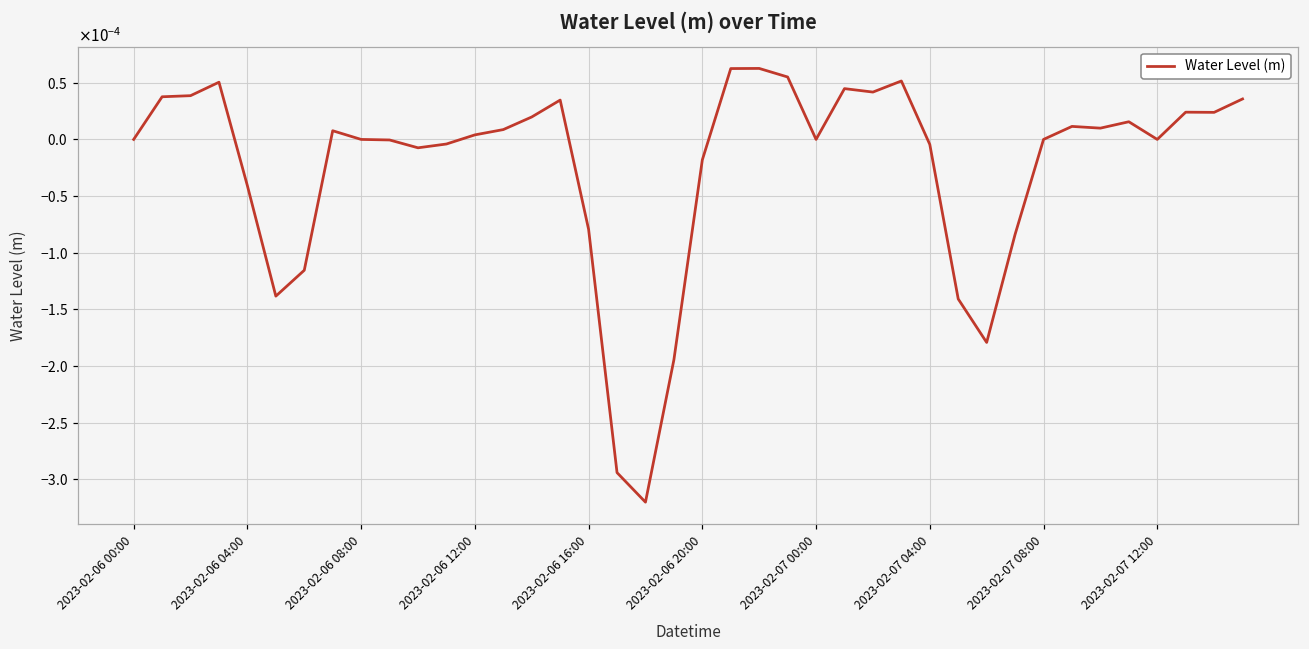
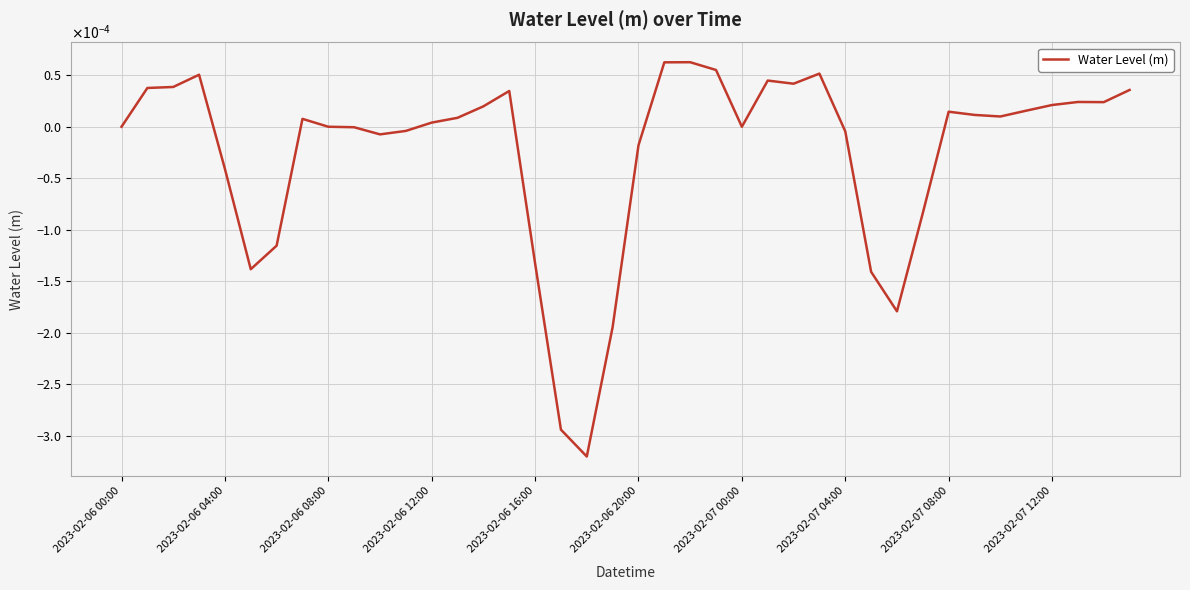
  {
    "2023-02-06 00:00": 0.000000,
    "2023-02-06 04:00": -0.000041,
    "2023-02-06 08:00": 0.000000,
    "2023-02-06 12:00": 0.000004,
-   "2023-02-06 16:00": -0.000079,
+   "2023-02-06 16:00": -0.000133,
    "2023-02-06 20:00": -0.000018,
    "2023-02-07 00:00": 0.000000,
    "2023-02-07 04:00": -0.000004,
-   "2023-02-07 08:00": 0.00000,
-   "2023-02-07 12:00": 0.00000
+   "2023-02-07 08:00": 0.00001,
+   "2023-02-07 12:00": 0.00002
  }
